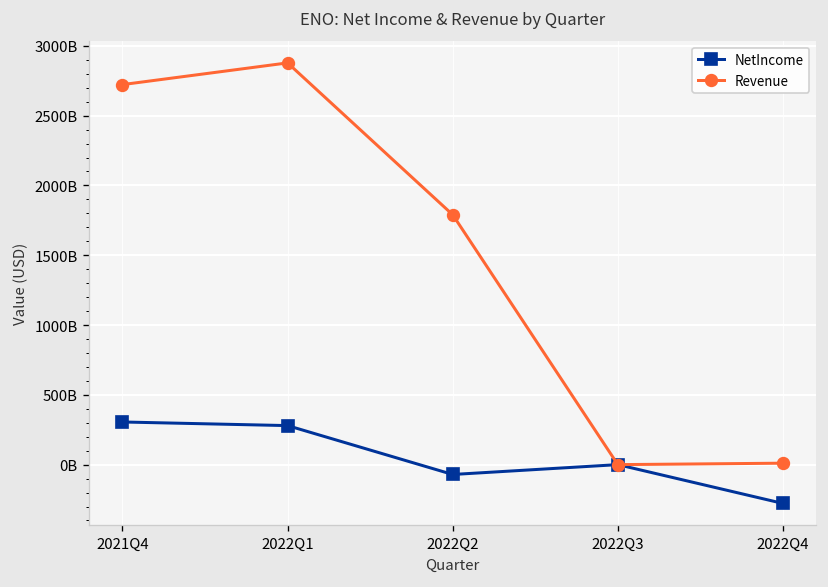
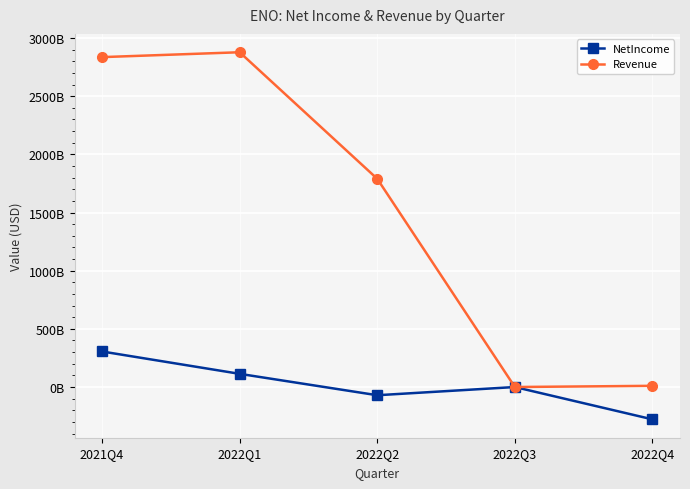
  {
    "NetIncome": {
      "2021Q4": 310000000000,
-     "2022Q1": 280000000000,
+     "2022Q1": 110000000000,
      "2022Q2": -70000000000,
      "2022Q4": -280000000000
    },
    "Revenue": {
-     "2021Q4": 2720000000000,
+     "2021Q4": 2840000000000,
      "2022Q1": 2880000000000,
      "2022Q2": 1790000000000,
      "2022Q4": 10000000000
    }
  }
